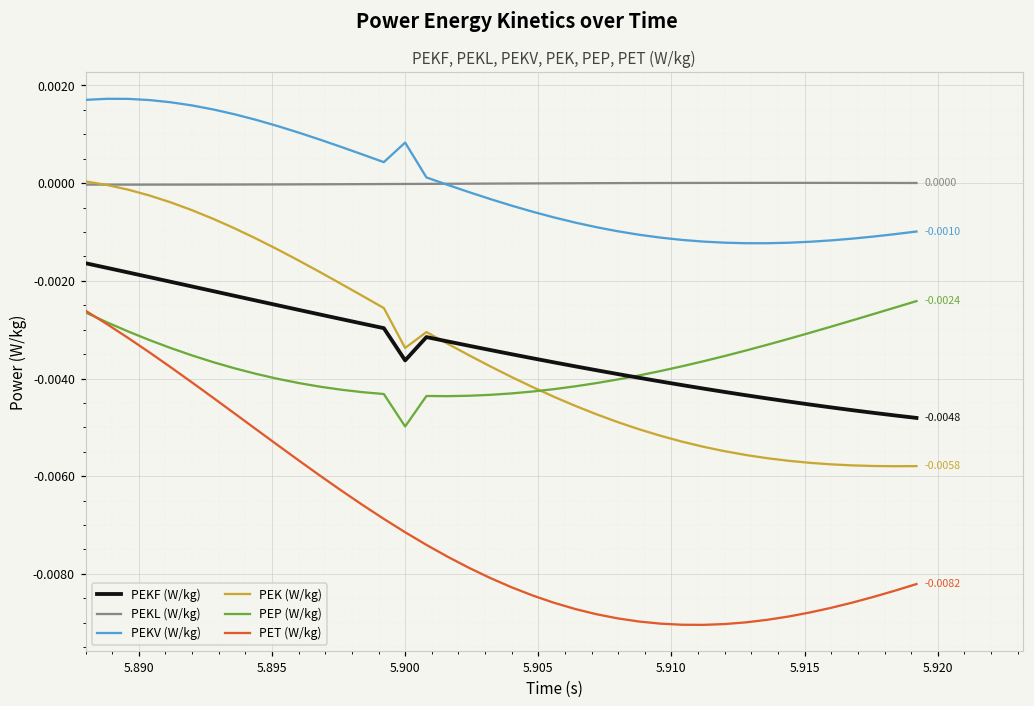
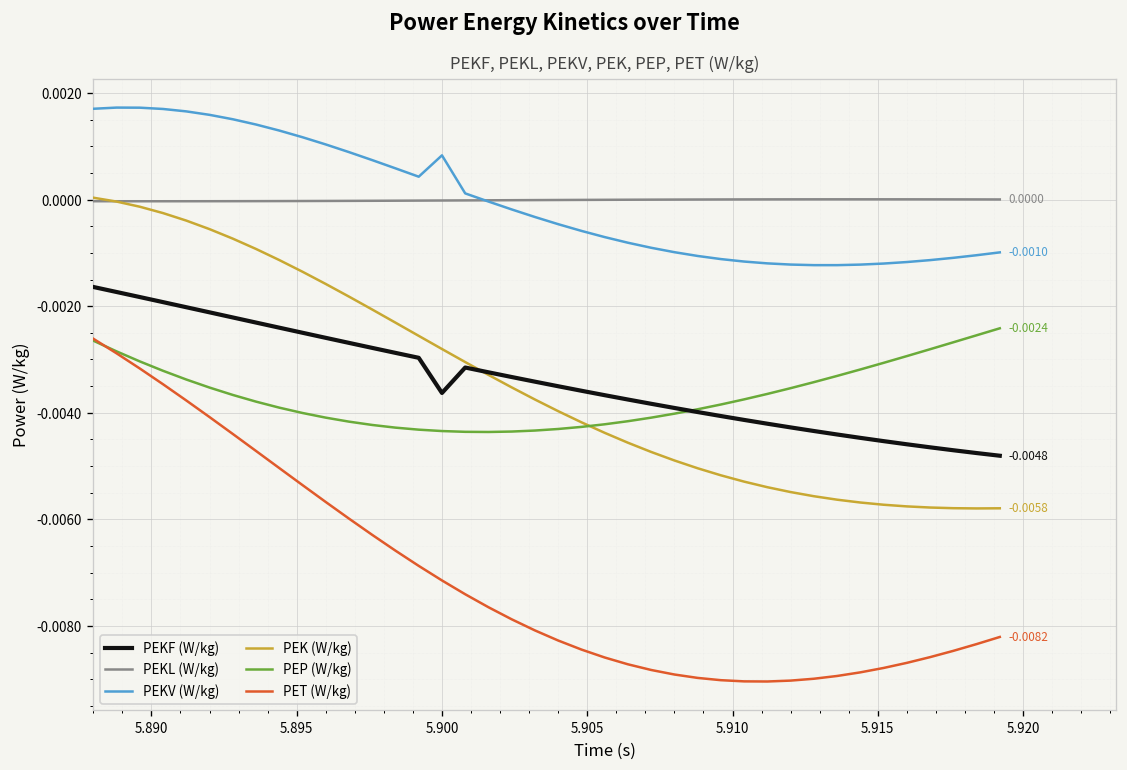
  {
    "PEKF (W/kg)": {
      "5.900": -0.0036
    },
    "PEKL (W/kg)": {
      "5.900": 0.0000
    },
    "PEKV (W/kg)": {
      "5.900": 0.0008
    },
    "PEK (W/kg)": {
-     "5.900": -0.0034
+     "5.900": -0.0028
    },
    "PEP (W/kg)": {
-     "5.900": -0.0050
+     "5.900": -0.0043
    },
    "PET (W/kg)": {
      "5.900": -0.0071
    }
  }
